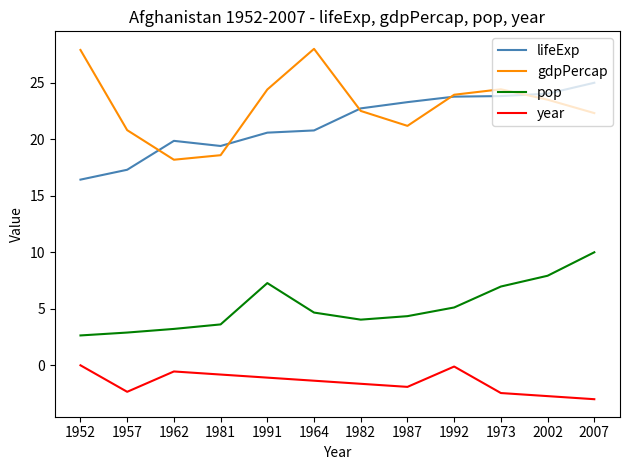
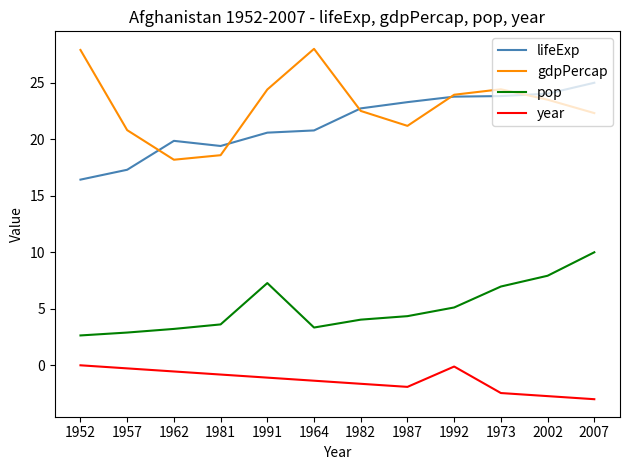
  {
    "lifeExp": {
      "1952": 16.4,
      "1957": 17.3,
      "1962": 19.9,
      "1981": 19.4,
      "1991": 20.6,
      "1964": 20.8,
      "1987": 23.3
    },
    "gdpPercap": {
      "1952": 27.9,
      "1957": 20.8,
      "1962": 18.2,
      "1981": 18.6,
      "1991": 24.4,
      "1964": 28.0,
      "1987": 21.2
    },
    "pop": {
      "1952": 2.6,
      "1957": 2.9,
      "1962": 3.2,
      "1981": 3.6,
      "1991": 7.3,
-     "1964": 4.7,
+     "1964": 3.3,
      "1982": 4.0,
      "1987": 4.3,
      "1992": 5.1,
      "1973": 7.0,
      "2002": 7.9,
      "2007": 10.0
    },
    "year": {
      "1952": 0.0,
-     "1957": -2.3,
+     "1957": -0.3,
      "1962": -0.5,
      "1981": -0.8,
      "1991": -1.1,
      "1964": -1.4,
      "1982": -1.6,
      "1987": -1.9,
      "1992": -0.1,
      "1973": -2.5,
      "2002": -2.7,
      "2007": -3.0
    }
  }
